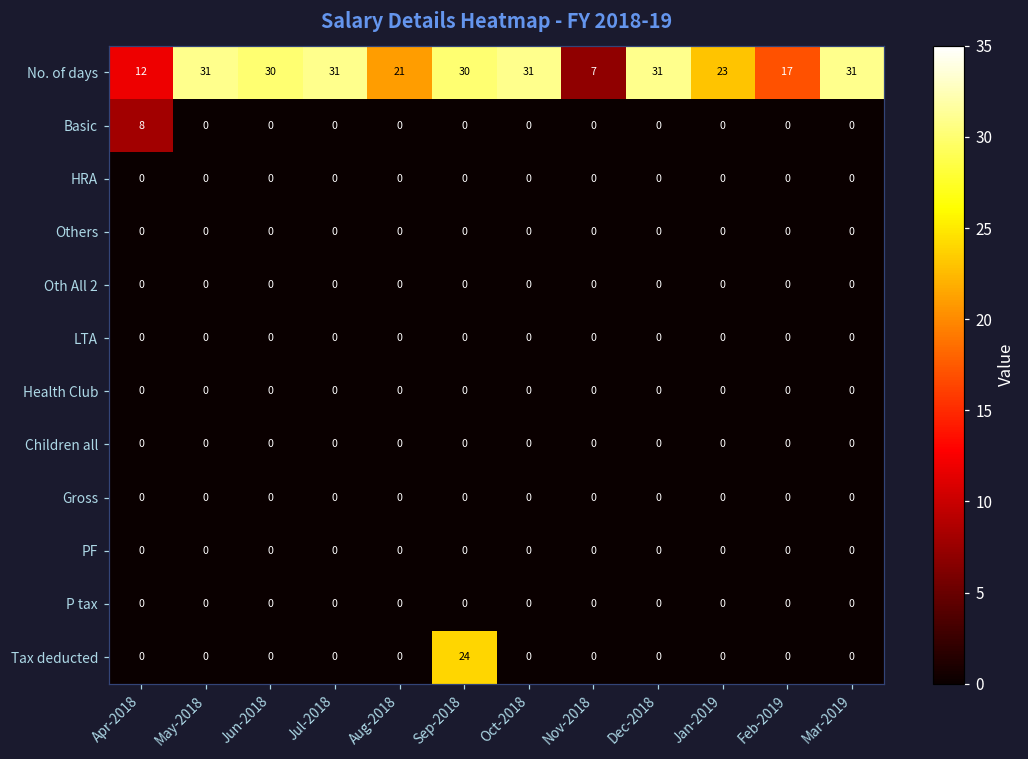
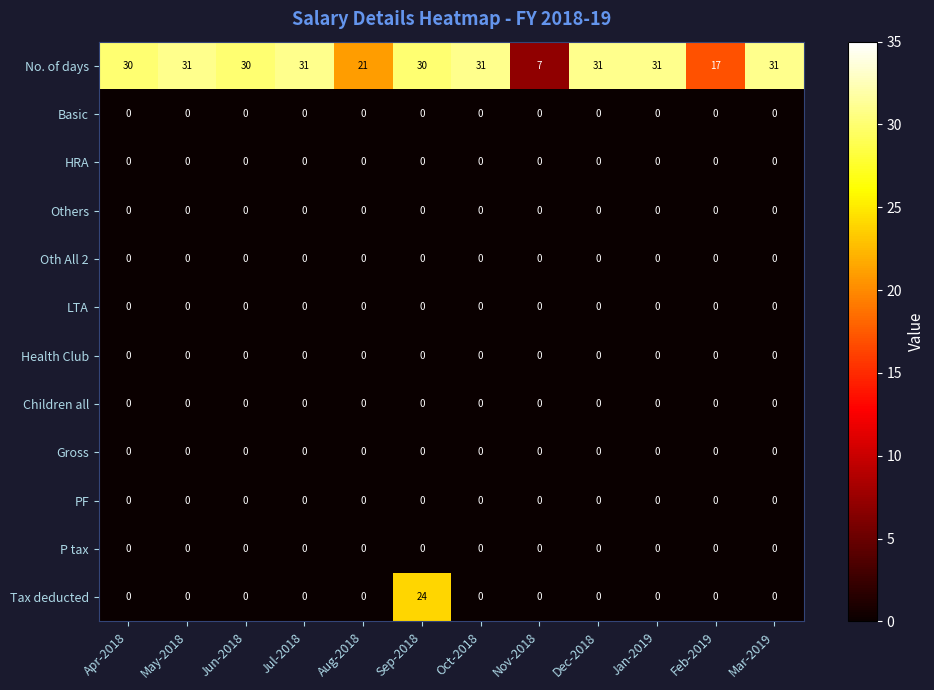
  {
    "No. of days": {
-     "Apr-2018": 12,
+     "Apr-2018": 30,
      "May-2018": 31,
      "Jun-2018": 30,
      "Jul-2018": 31,
      "Aug-2018": 21,
      "Sep-2018": 30,
      "Oct-2018": 31,
      "Nov-2018": 7,
      "Dec-2018": 31,
-     "Jan-2019": 23,
+     "Jan-2019": 31,
      "Feb-2019": 17,
      "Mar-2019": 31
    },
    "Basic": {
-     "Apr-2018": 8,
+     "Apr-2018": 0,
      "May-2018": 0,
      "Jun-2018": 0,
      "Jul-2018": 0,
      "Aug-2018": 0,
      "Sep-2018": 0,
      "Oct-2018": 0,
      "Nov-2018": 0,
      "Dec-2018": 0,
      "Jan-2019": 0,
      "Feb-2019": 0,
      "Mar-2019": 0
    },
    "HRA": {
      "Apr-2018": 0,
      "May-2018": 0,
      "Jun-2018": 0,
      "Jul-2018": 0,
      "Aug-2018": 0,
      "Sep-2018": 0,
      "Oct-2018": 0,
      "Nov-2018": 0,
      "Dec-2018": 0,
      "Jan-2019": 0,
      "Feb-2019": 0,
      "Mar-2019": 0
    },
    "Others": {
      "Apr-2018": 0,
      "May-2018": 0,
      "Jun-2018": 0,
      "Jul-2018": 0,
      "Aug-2018": 0,
      "Sep-2018": 0,
      "Oct-2018": 0,
      "Nov-2018": 0,
      "Dec-2018": 0,
      "Jan-2019": 0,
      "Feb-2019": 0,
      "Mar-2019": 0
    },
    "Oth All 2": {
      "Apr-2018": 0,
      "May-2018": 0,
      "Jun-2018": 0,
      "Jul-2018": 0,
      "Aug-2018": 0,
      "Sep-2018": 0,
      "Oct-2018": 0,
      "Nov-2018": 0,
      "Dec-2018": 0,
      "Jan-2019": 0,
      "Feb-2019": 0,
      "Mar-2019": 0
    },
    "LTA": {
      "Apr-2018": 0,
      "May-2018": 0,
      "Jun-2018": 0,
      "Jul-2018": 0,
      "Aug-2018": 0,
      "Sep-2018": 0,
      "Oct-2018": 0,
      "Nov-2018": 0,
      "Dec-2018": 0,
      "Jan-2019": 0,
      "Feb-2019": 0,
      "Mar-2019": 0
    },
    "Health Club": {
      "Apr-2018": 0,
      "May-2018": 0,
      "Jun-2018": 0,
      "Jul-2018": 0,
      "Aug-2018": 0,
      "Sep-2018": 0,
      "Oct-2018": 0,
      "Nov-2018": 0,
      "Dec-2018": 0,
      "Jan-2019": 0,
      "Feb-2019": 0,
      "Mar-2019": 0
    },
    "Children all": {
      "Apr-2018": 0,
      "May-2018": 0,
      "Jun-2018": 0,
      "Jul-2018": 0,
      "Aug-2018": 0,
      "Sep-2018": 0,
      "Oct-2018": 0,
      "Nov-2018": 0,
      "Dec-2018": 0,
      "Jan-2019": 0,
      "Feb-2019": 0,
      "Mar-2019": 0
    },
    "Gross": {
      "Apr-2018": 0,
      "May-2018": 0,
      "Jun-2018": 0,
      "Jul-2018": 0,
      "Aug-2018": 0,
      "Sep-2018": 0,
      "Oct-2018": 0,
      "Nov-2018": 0,
      "Dec-2018": 0,
      "Jan-2019": 0,
      "Feb-2019": 0,
      "Mar-2019": 0
    },
    "PF": {
      "Apr-2018": 0,
      "May-2018": 0,
      "Jun-2018": 0,
      "Jul-2018": 0,
      "Aug-2018": 0,
      "Sep-2018": 0,
      "Oct-2018": 0,
      "Nov-2018": 0,
      "Dec-2018": 0,
      "Jan-2019": 0,
      "Feb-2019": 0,
      "Mar-2019": 0
    },
    "P tax": {
      "Apr-2018": 0,
      "May-2018": 0,
      "Jun-2018": 0,
      "Jul-2018": 0,
      "Aug-2018": 0,
      "Sep-2018": 0,
      "Oct-2018": 0,
      "Nov-2018": 0,
      "Dec-2018": 0,
      "Jan-2019": 0,
      "Feb-2019": 0,
      "Mar-2019": 0
    },
    "Tax deducted": {
      "Apr-2018": 0,
      "May-2018": 0,
      "Jun-2018": 0,
      "Jul-2018": 0,
      "Aug-2018": 0,
      "Sep-2018": 24,
      "Oct-2018": 0,
      "Nov-2018": 0,
      "Dec-2018": 0,
      "Jan-2019": 0,
      "Feb-2019": 0,
      "Mar-2019": 0
    }
  }
